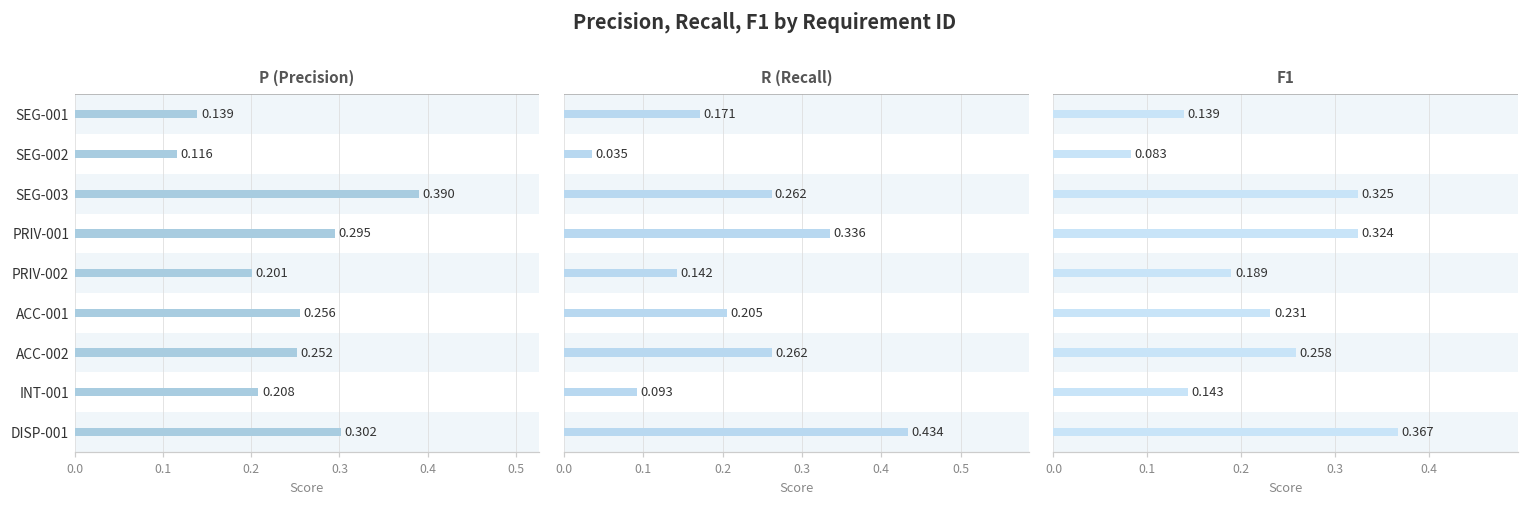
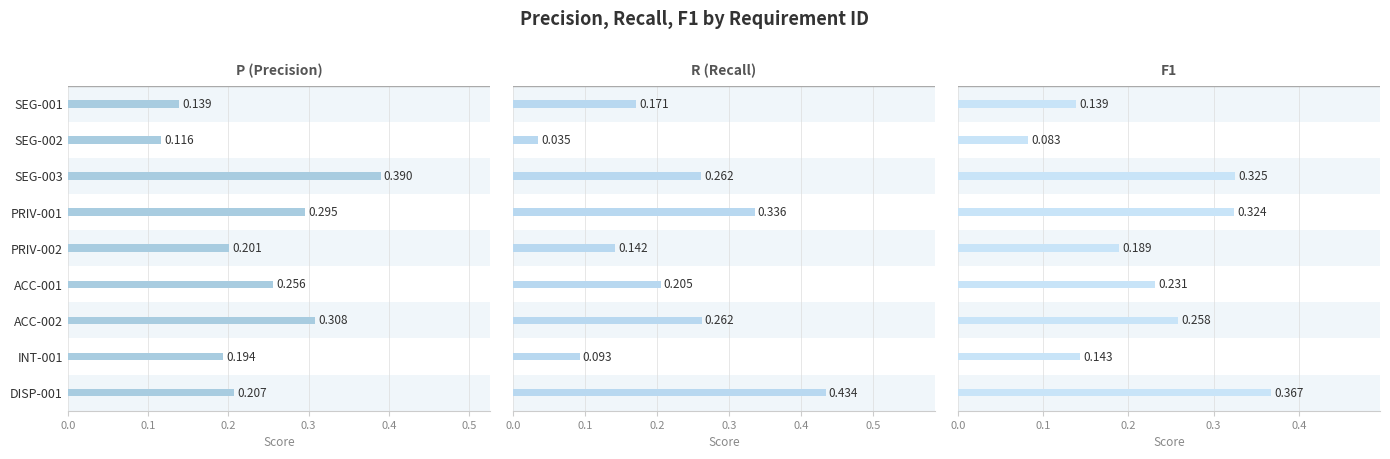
  {
    "P (Precision)": {
      "SEG-001": 0.139,
      "SEG-002": 0.116,
      "SEG-003": 0.390,
      "PRIV-001": 0.295,
      "PRIV-002": 0.201,
      "ACC-001": 0.256,
-     "ACC-002": 0.252,
-     "INT-001": 0.208,
-     "DISP-001": 0.302
+     "ACC-002": 0.308,
+     "INT-001": 0.194,
+     "DISP-001": 0.207
    }
  }
